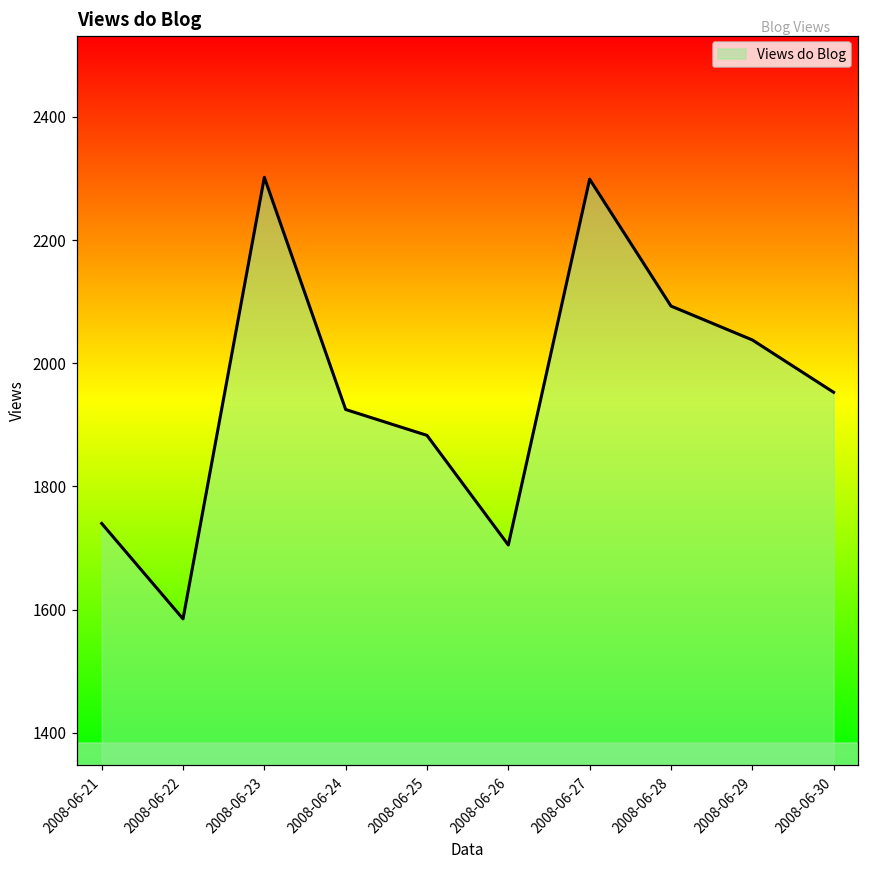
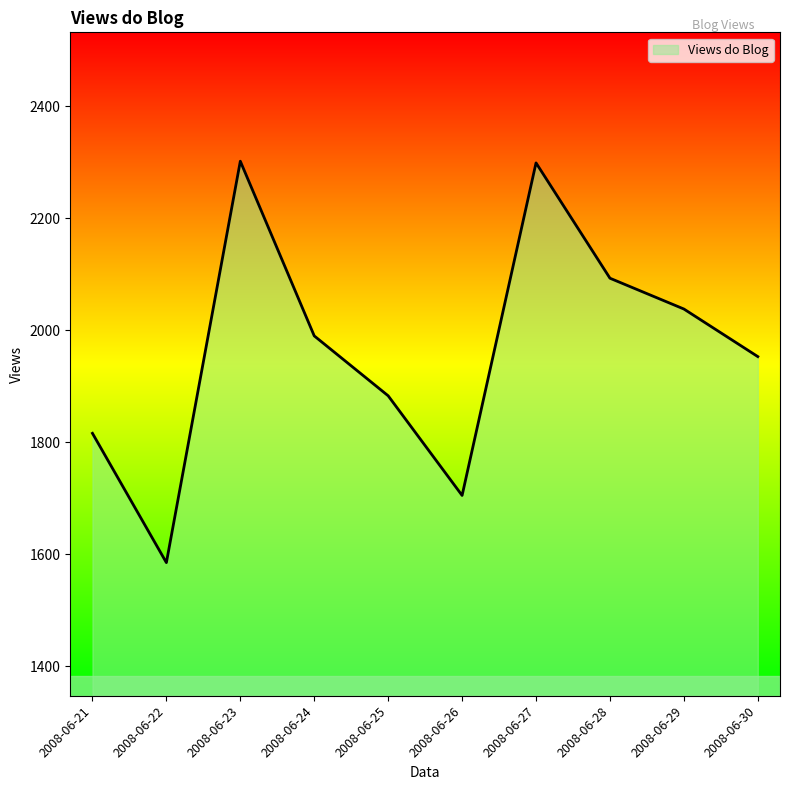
  {
-   "2008-06-21": 1740,
+   "2008-06-21": 1820,
    "2008-06-22": 1590,
    "2008-06-23": 2300,
-   "2008-06-24": 1930,
+   "2008-06-24": 1990,
    "2008-06-25": 1880,
    "2008-06-26": 1710,
    "2008-06-27": 2300,
    "2008-06-28": 2090,
    "2008-06-29": 2040,
    "2008-06-30": 1950
  }
